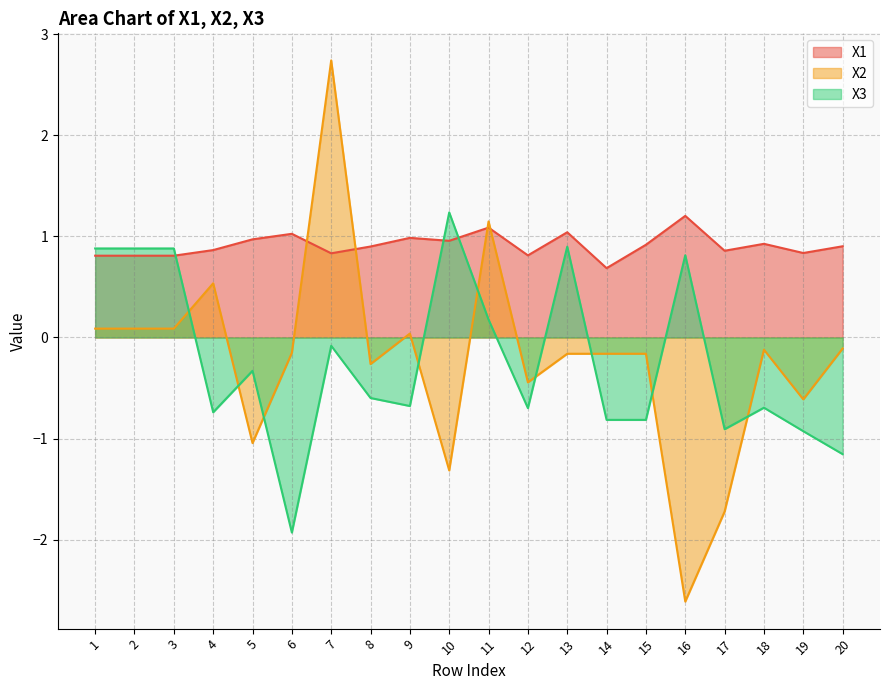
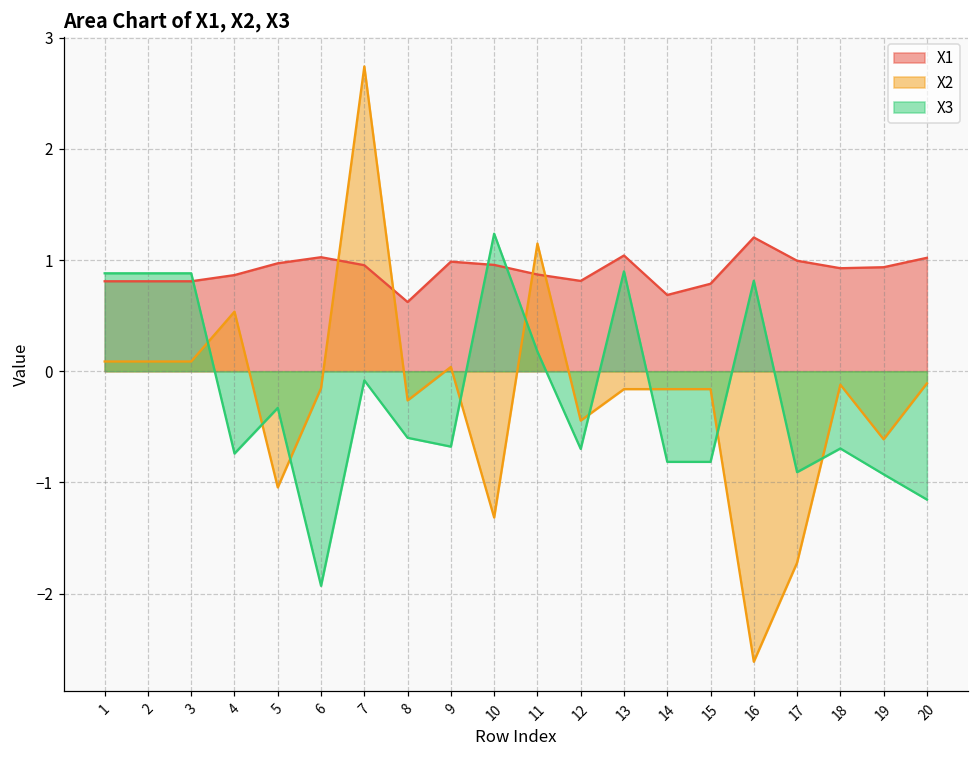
  {
    "X1": {
      "1": 0.81,
      "2": 0.81,
      "3": 0.81,
      "4": 0.87,
      "5": 0.97,
      "6": 1.03,
-     "7": 0.83,
-     "8": 0.90,
+     "7": 0.95,
+     "8": 0.62,
      "9": 0.99,
      "10": 0.96,
-     "11": 1.09,
+     "11": 0.87,
      "12": 0.81,
      "13": 1.04,
      "14": 0.69,
-     "15": 0.92,
+     "15": 0.79,
      "16": 1.20,
-     "17": 0.86,
+     "17": 0.99,
      "18": 0.93,
-     "19": 0.84,
-     "20": 0.90
+     "19": 0.94,
+     "20": 1.02
    }
  }
